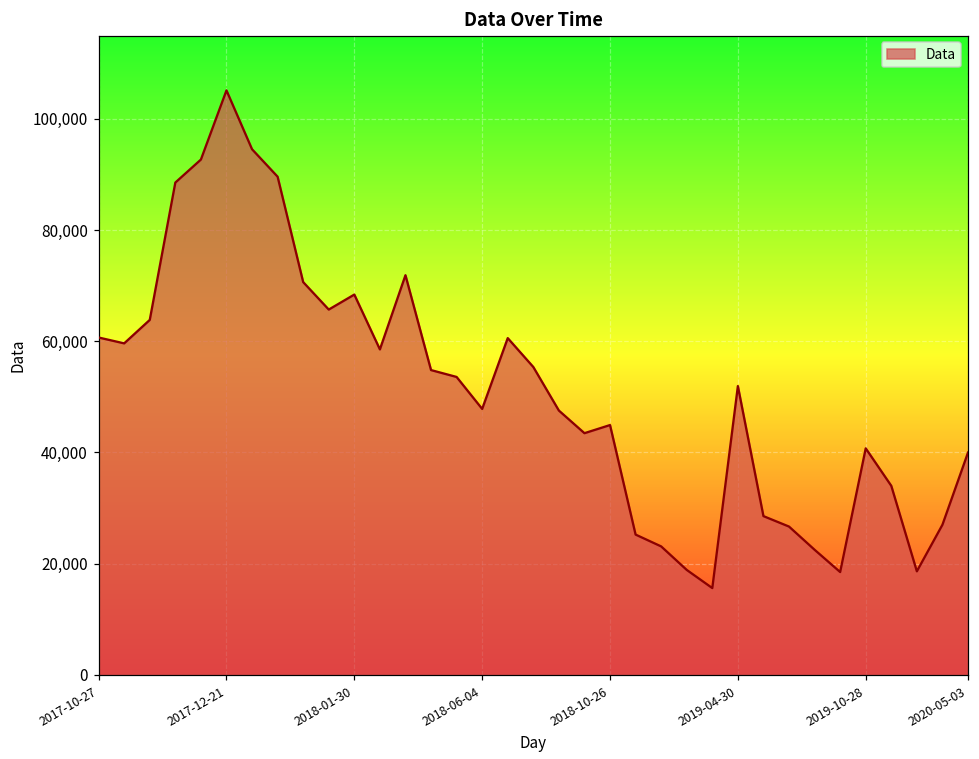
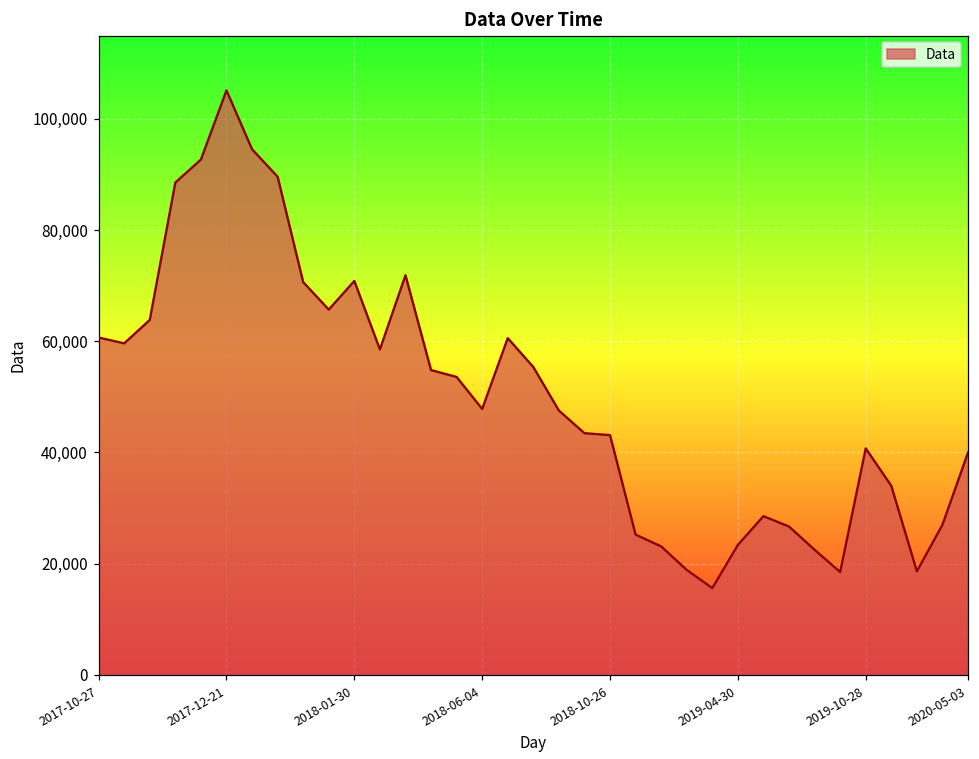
  {
    "2017-10-27": "61,000",
    "2017-12-21": "105,000",
-   "2018-01-30": "68,000",
+   "2018-01-30": "71,000",
    "2018-06-04": "48,000",
-   "2018-10-26": "45,000",
-   "2019-04-30": "52,000",
+   "2018-10-26": "43,000",
+   "2019-04-30": "23,000",
    "2019-10-28": "41,000",
    "2020-05-03": "40,000"
  }
